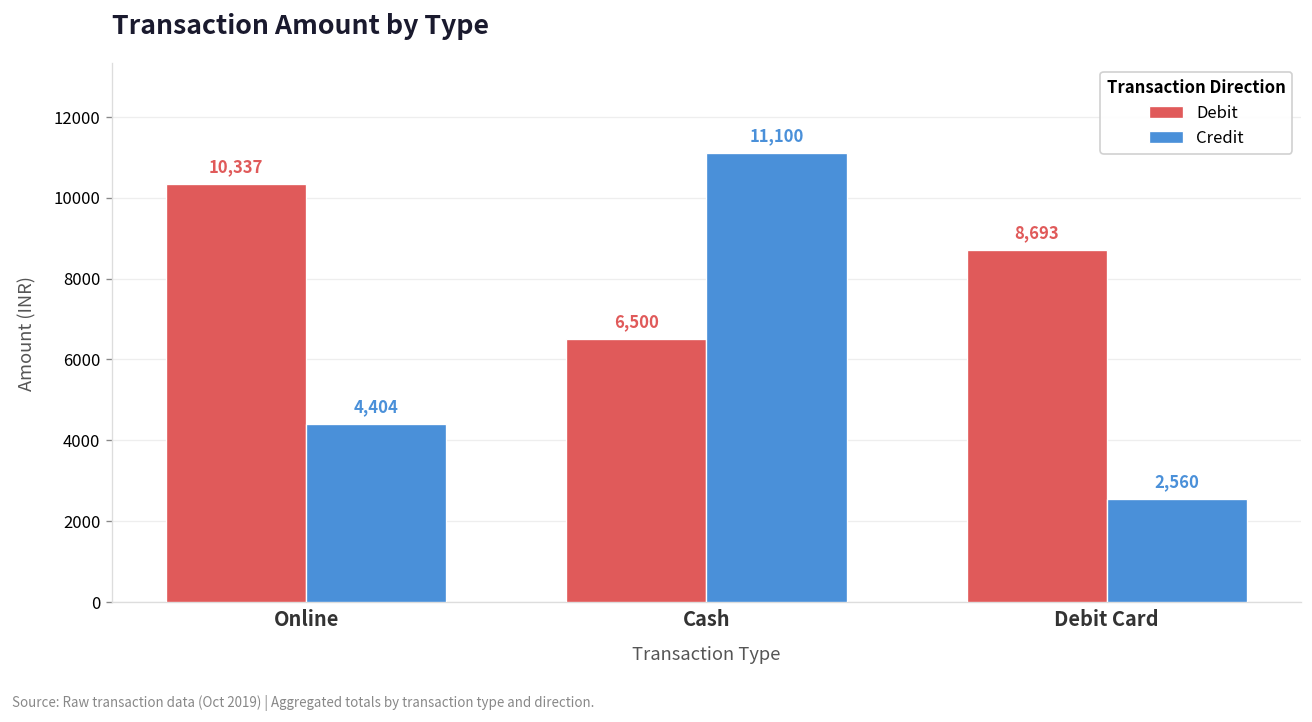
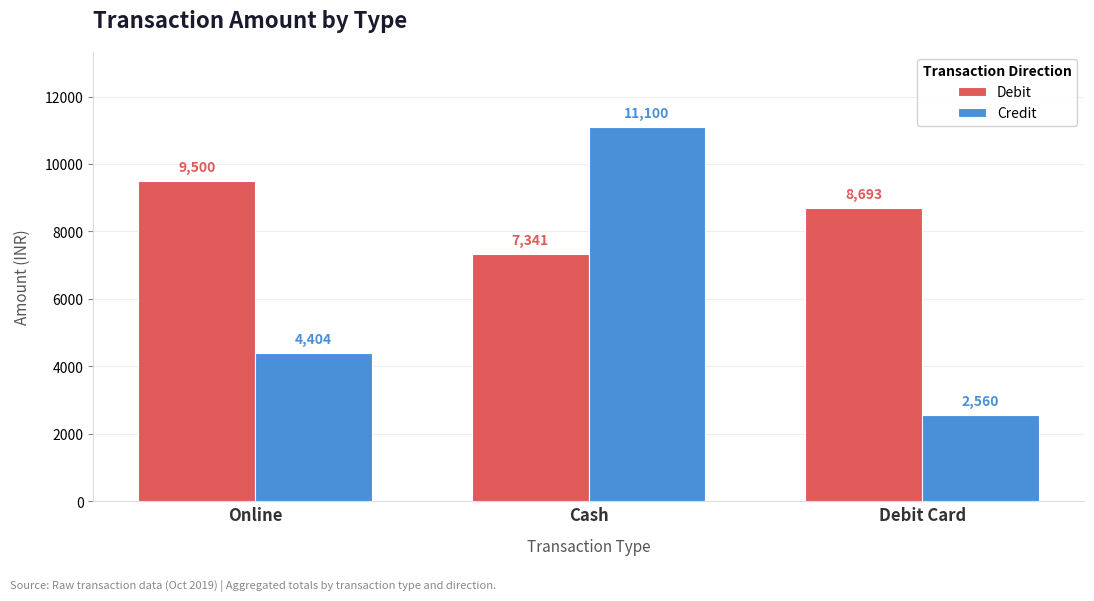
  {
    "Debit": {
-     "Online": "10,337",
-     "Cash": "6,500",
+     "Online": "9,500",
+     "Cash": "7,341",
      "Debit Card": "8,693"
    },
    "Credit": {
      "Online": "4,404",
      "Cash": "11,100",
      "Debit Card": "2,560"
    }
  }
